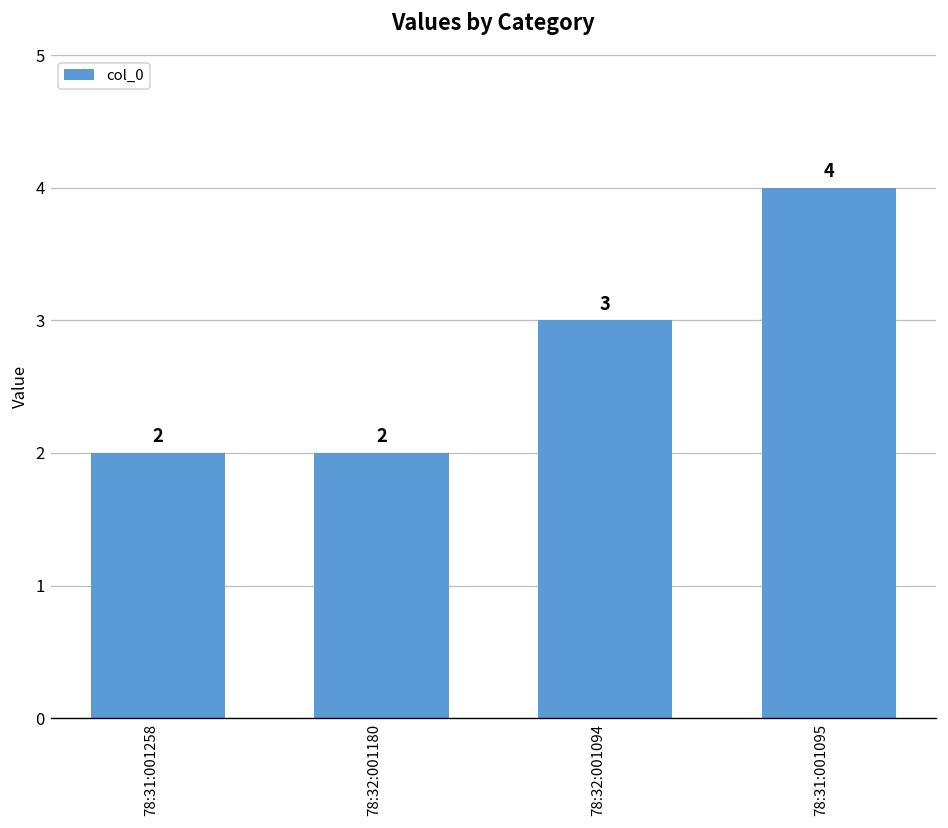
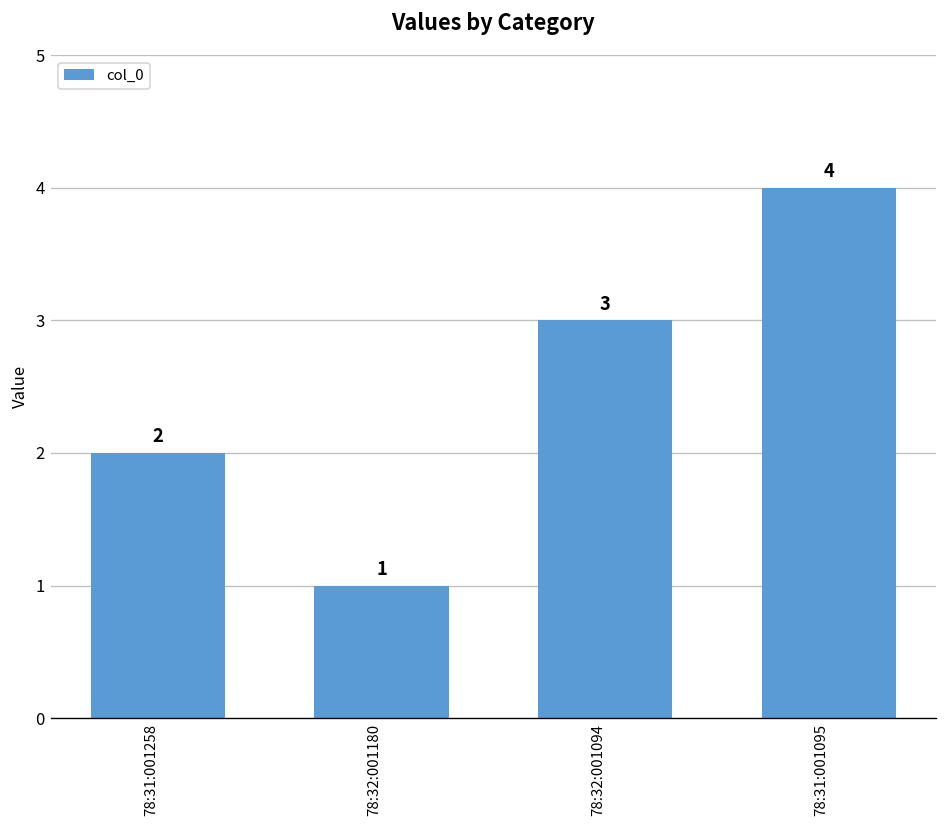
  {
    "78:31:001258": 2,
-   "78:32:001180": 2,
+   "78:32:001180": 1,
    "78:32:001094": 3,
    "78:31:001095": 4
  }
